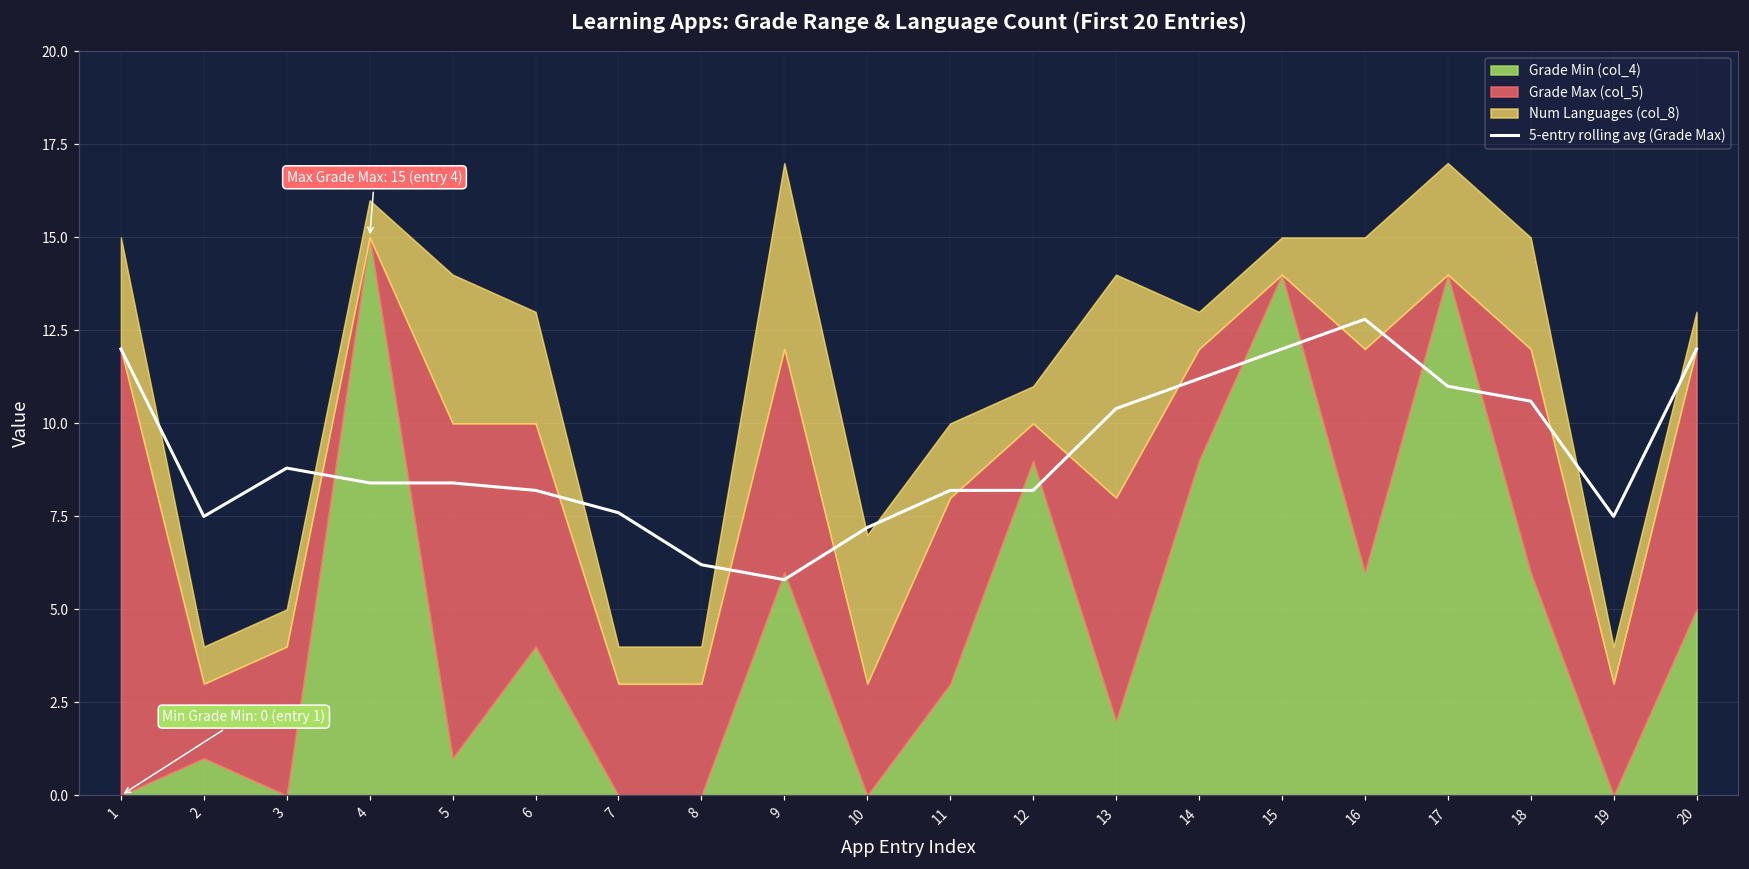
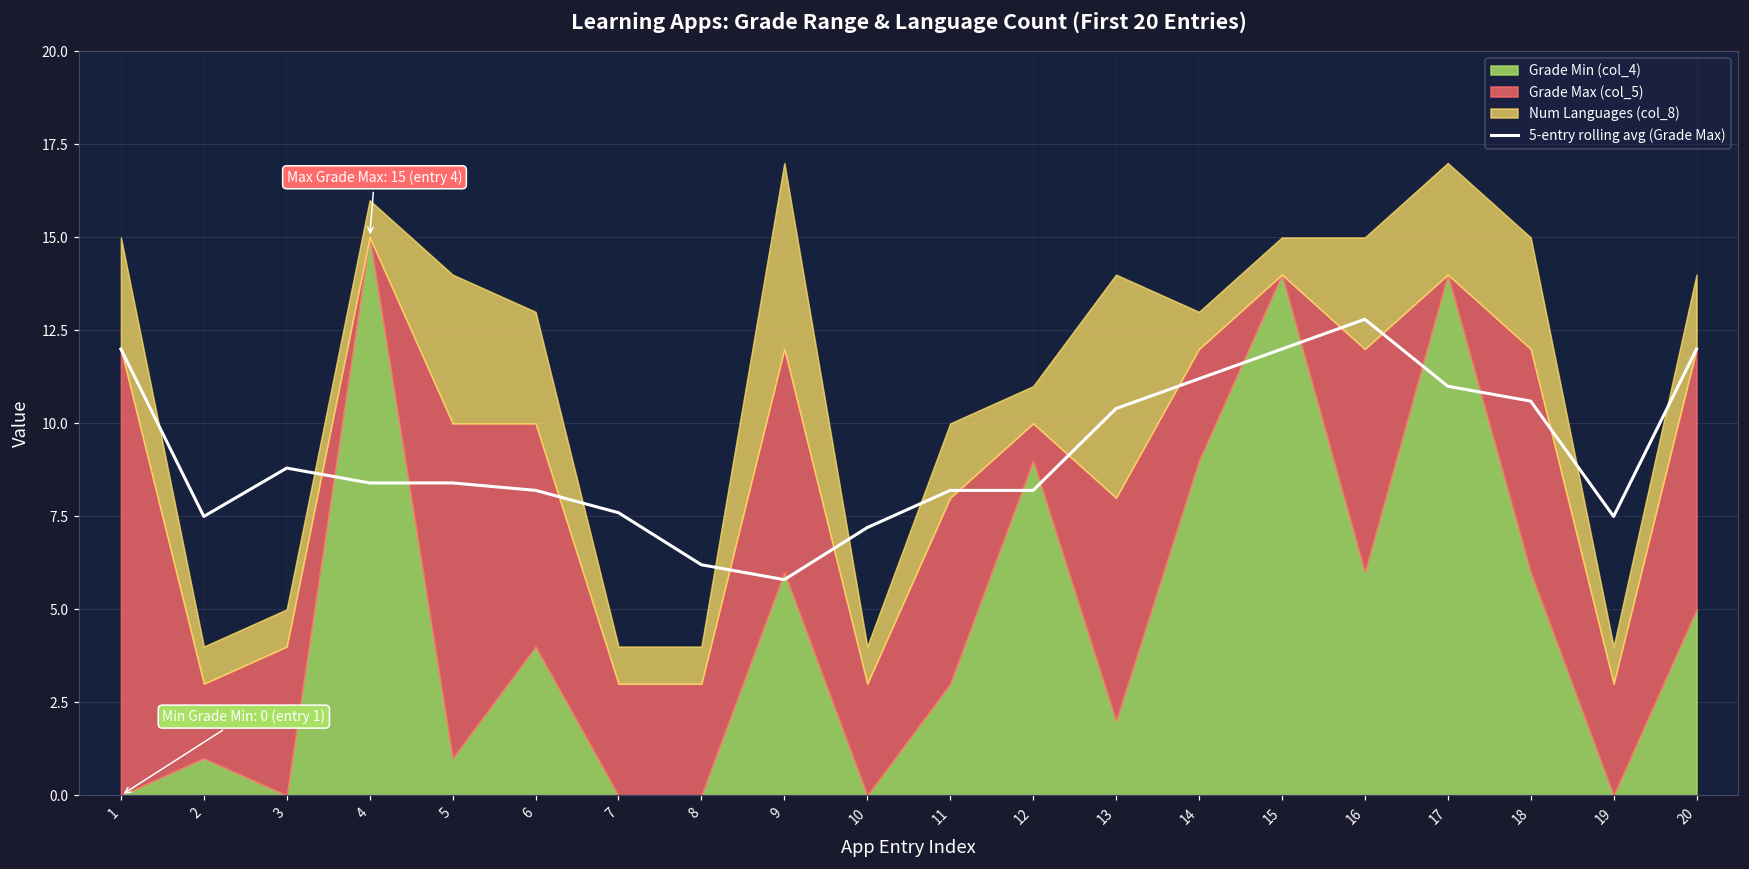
  {
    "Grade Min (col_4)": {
      "1": 0,
      "3": 0,
      "5": 1,
      "6": 4,
      "7": 0,
      "8": 0,
      "9": 6,
      "10": 0,
      "11": 3,
      "12": 9,
      "13": 2,
      "14": 9,
      "16": 6,
      "18": 6,
      "19": 0,
      "20": 5
    },
    "5-entry rolling avg (Grade Max)": {
      "2": 7.5,
      "3": 8.8,
      "4": 8.4,
      "5": 8.4,
      "6": 8.2,
      "7": 7.6,
      "8": 6.2,
      "9": 5.8,
      "10": 7.2,
      "11": 8.2,
      "12": 8.2,
      "13": 10.4,
      "14": 11.2,
      "15": 12,
      "16": 12.8,
      "17": 11,
      "18": 10.6,
      "19": 7.5
    },
    "Num Languages (col_8)": {
      "1": 3,
      "2": 1,
      "3": 1,
      "5": 4,
      "6": 3,
      "7": 1,
      "8": 1,
      "9": 5,
-     "10": 4,
+     "10": 1,
      "11": 2,
      "12": 1,
      "13": 6,
      "14": 1,
      "15": 1,
      "16": 3,
      "17": 3,
      "18": 3,
      "19": 1,
-     "20": 1
+     "20": 2
    }
  }
